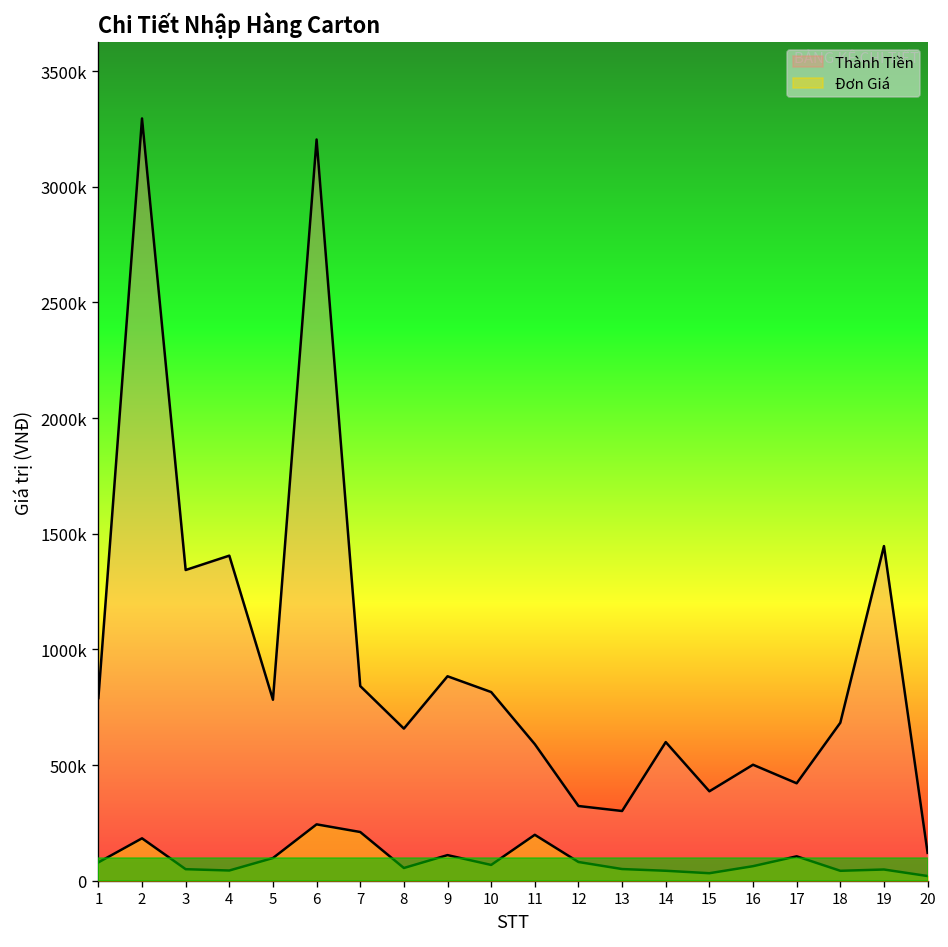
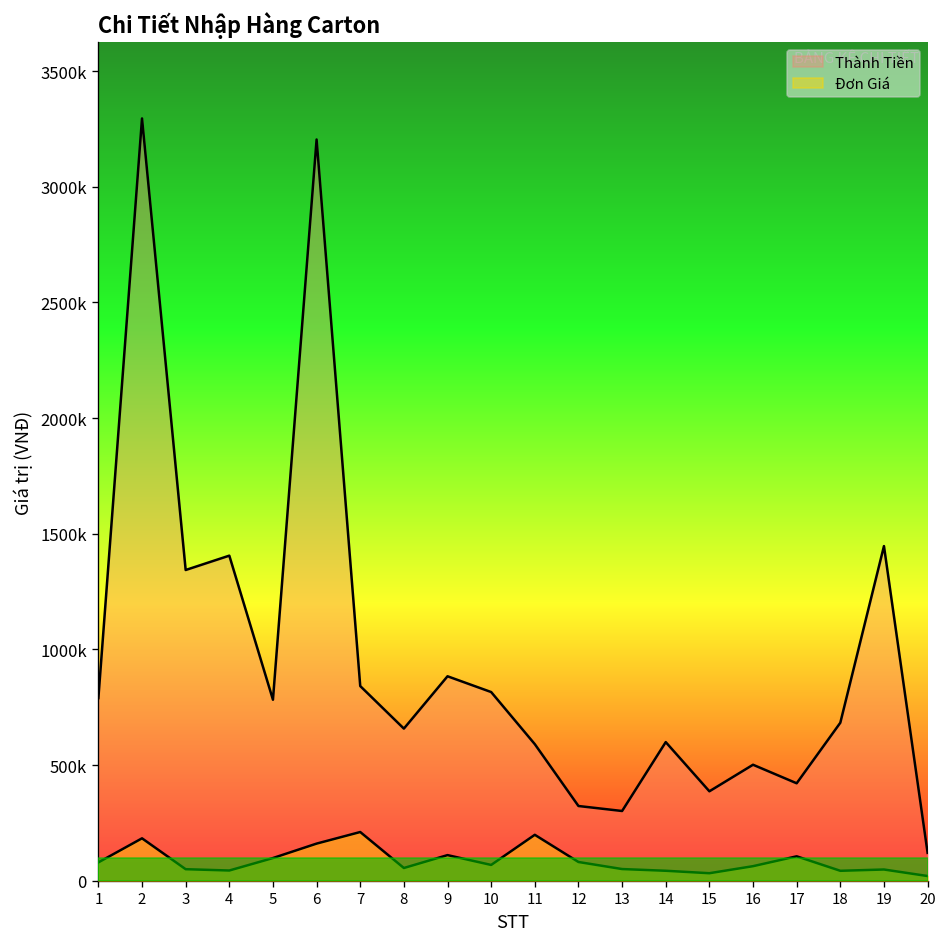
  {
    "Thành Tiền": {
      "1": 790000,
      "2": 3300000,
      "3": 1340000,
      "4": 1410000,
      "5": 780000,
      "6": 3200000,
      "7": 840000,
      "8": 660000,
      "9": 880000,
      "10": 820000,
      "11": 590000,
      "12": 320000,
      "13": 300000,
      "14": 600000,
      "15": 390000,
      "16": 500000,
      "17": 420000,
      "18": 680000,
      "19": 1450000,
      "20": 120000
    },
    "Đơn Giá": {
      "2": 180000,
-     "6": 240000,
+     "6": 160000,
      "7": 210000,
      "9": 110000,
      "11": 200000,
      "17": 110000
    }
  }
